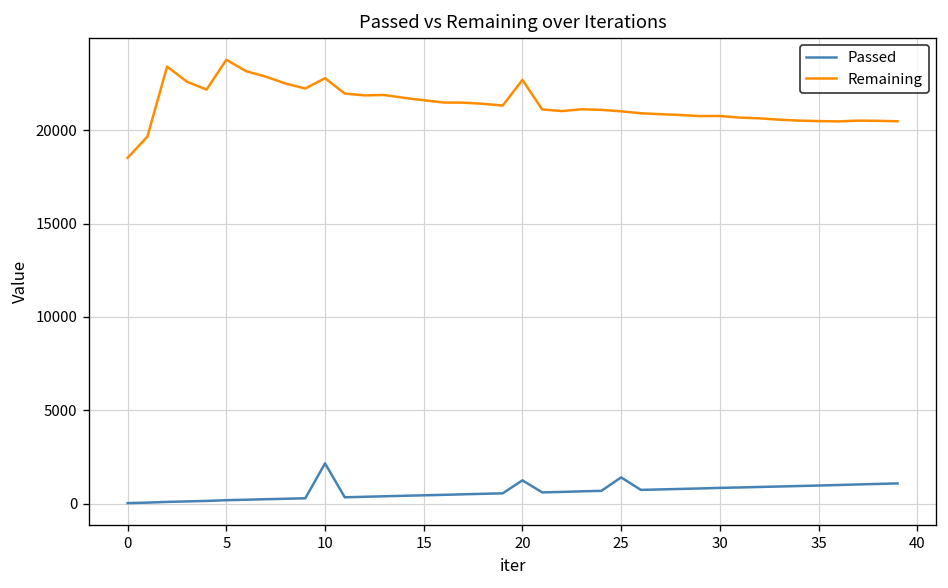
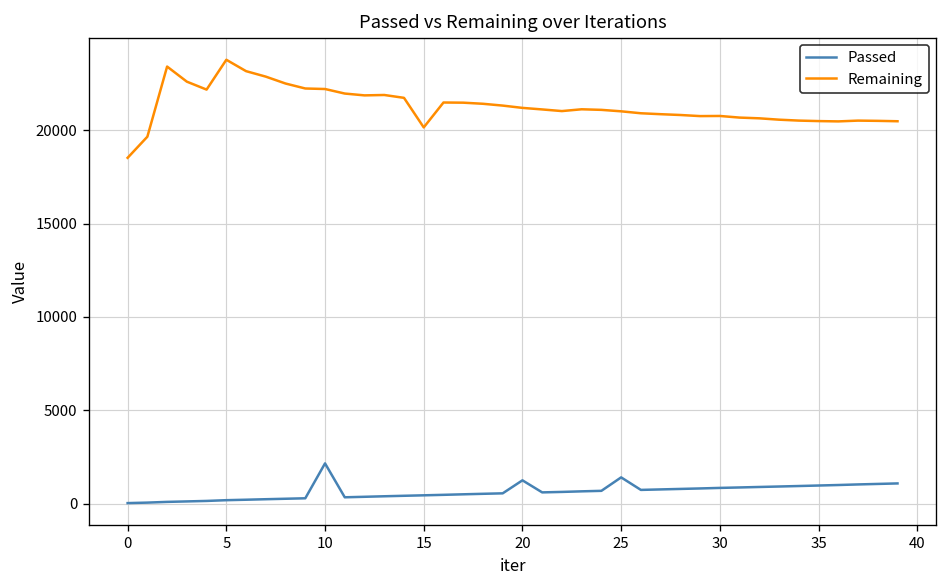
  {
    "Passed": {
      "0": 0,
      "5": 200,
      "10": 2200,
      "15": 400,
      "20": 1200,
      "25": 1400,
      "30": 800,
      "35": 1000
    },
    "Remaining": {
      "0": 18500,
      "5": 23800,
-     "10": 22800,
-     "15": 21600,
-     "20": 22700,
+     "10": 22200,
+     "15": 20200,
+     "20": 21200,
      "25": 21000,
      "30": 20800,
      "35": 20500
    }
  }
